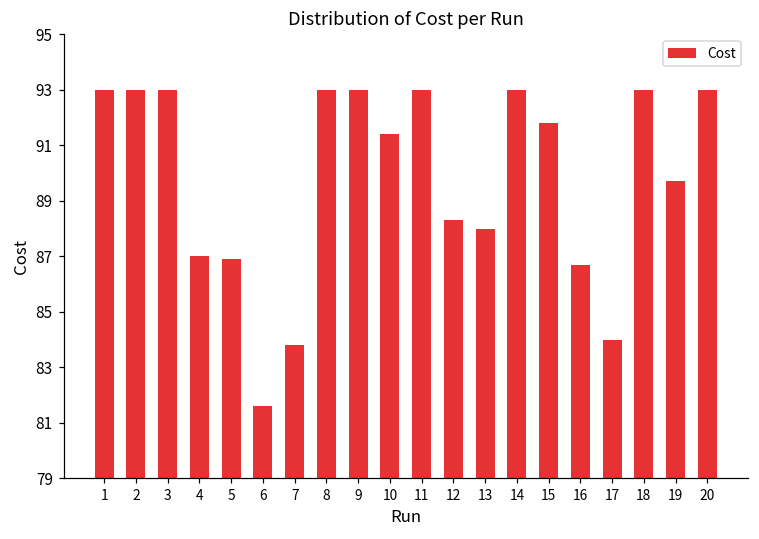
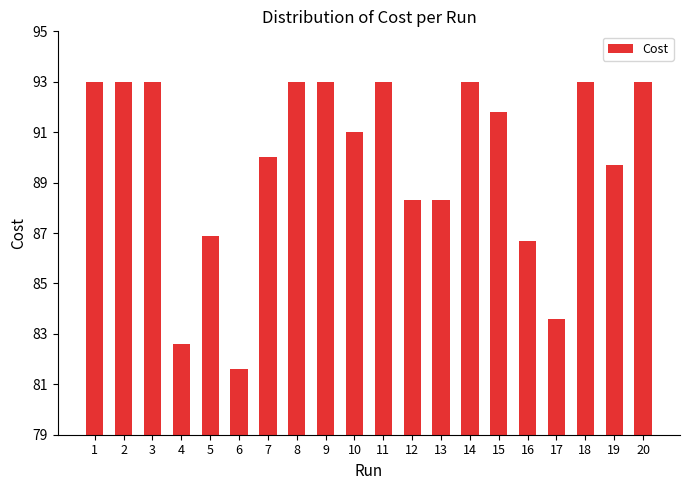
  {
    "1": 93.0,
    "2": 93.0,
    "3": 93.0,
-   "4": 87.0,
+   "4": 82.6,
    "5": 86.9,
    "6": 81.6,
-   "7": 83.8,
+   "7": 90.0,
    "8": 93.0,
    "9": 93.0,
-   "10": 91.4,
+   "10": 91.0,
    "11": 93.0,
    "12": 88.3,
-   "13": 88.0,
+   "13": 88.3,
    "14": 93.0,
    "15": 91.8,
    "16": 86.7,
-   "17": 84.0,
+   "17": 83.6,
    "18": 93.0,
    "19": 89.7,
    "20": 93.0
  }
